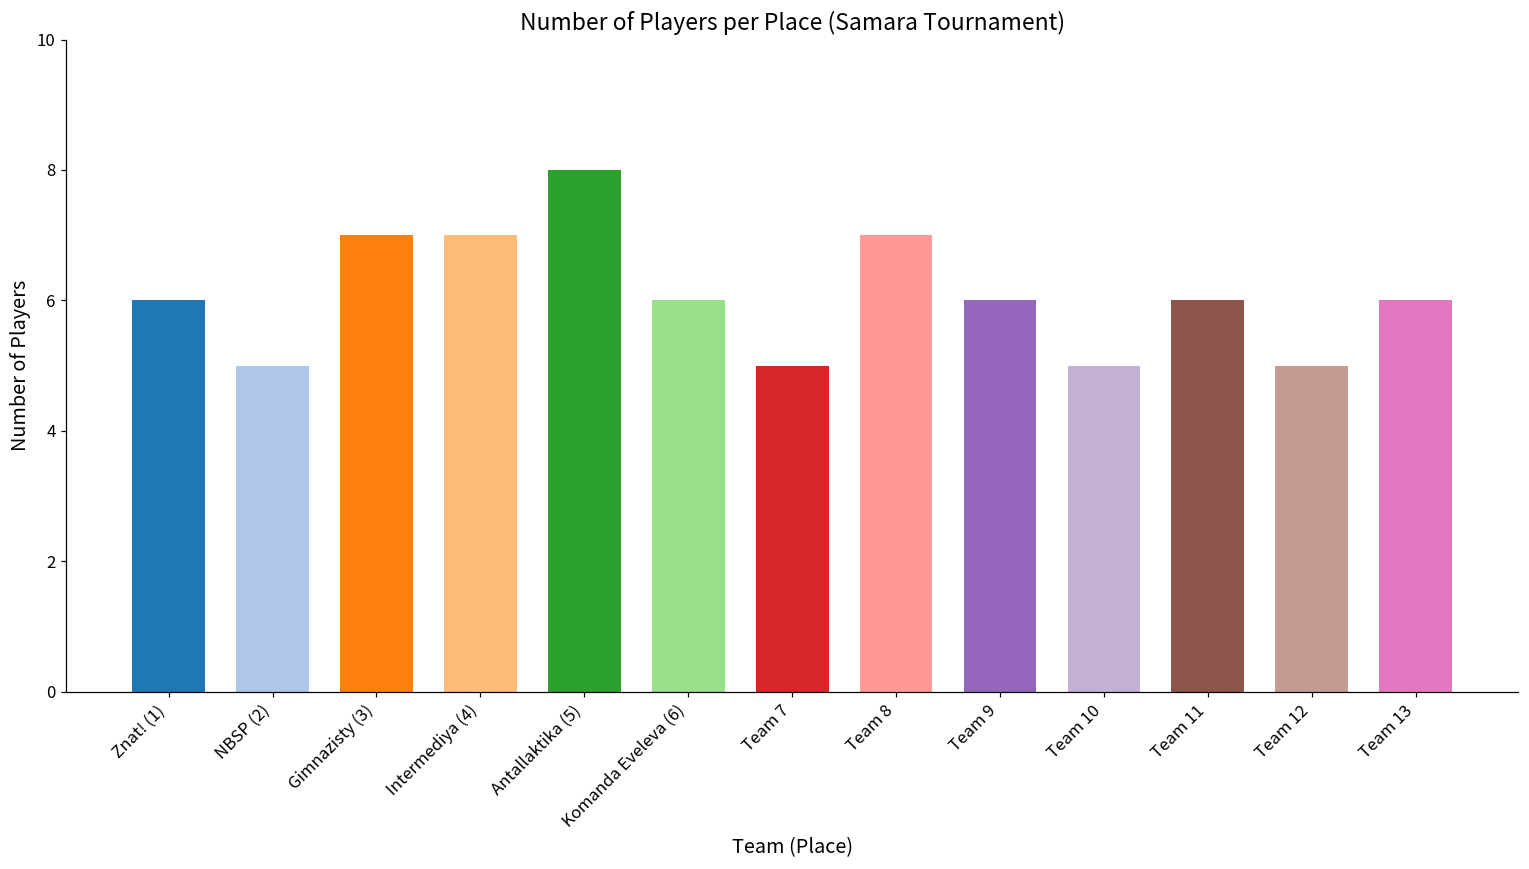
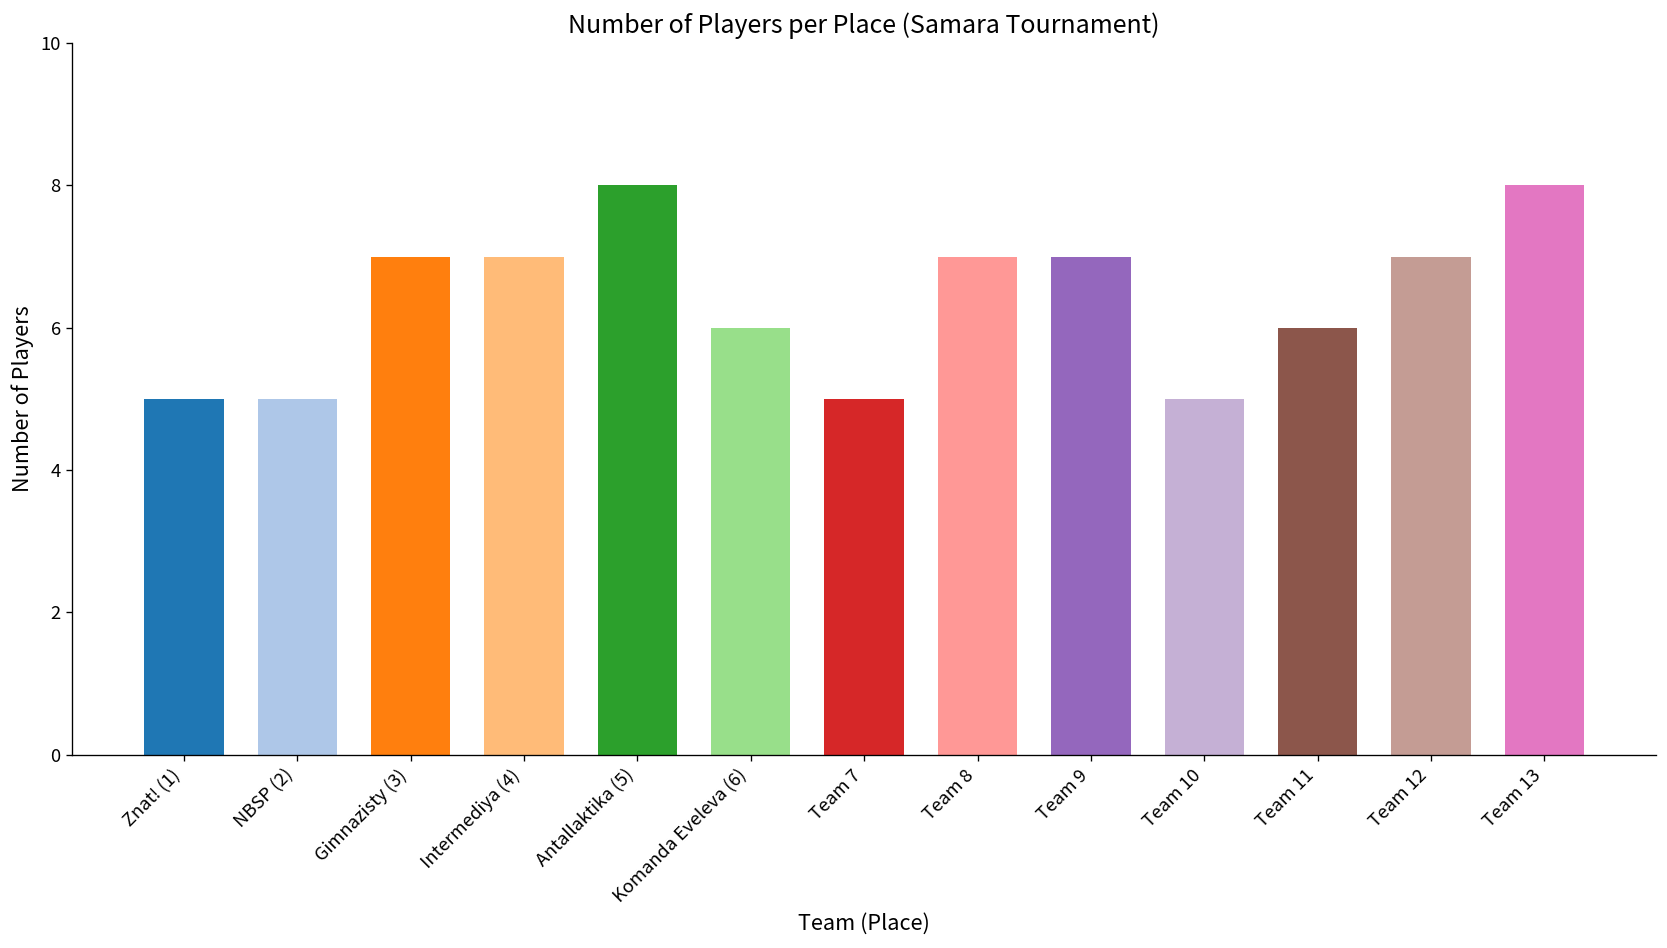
  {
-   "Znat! (1)": 6,
+   "Znat! (1)": 5,
    "NBSP (2)": 5,
    "Gimnazisty (3)": 7,
    "Intermediya (4)": 7,
    "Antallaktika (5)": 8,
    "Komanda Eveleva (6)": 6,
    "Team 7": 5,
    "Team 8": 7,
-   "Team 9": 6,
+   "Team 9": 7,
    "Team 10": 5,
    "Team 11": 6,
-   "Team 12": 5,
-   "Team 13": 6
+   "Team 12": 7,
+   "Team 13": 8
  }
